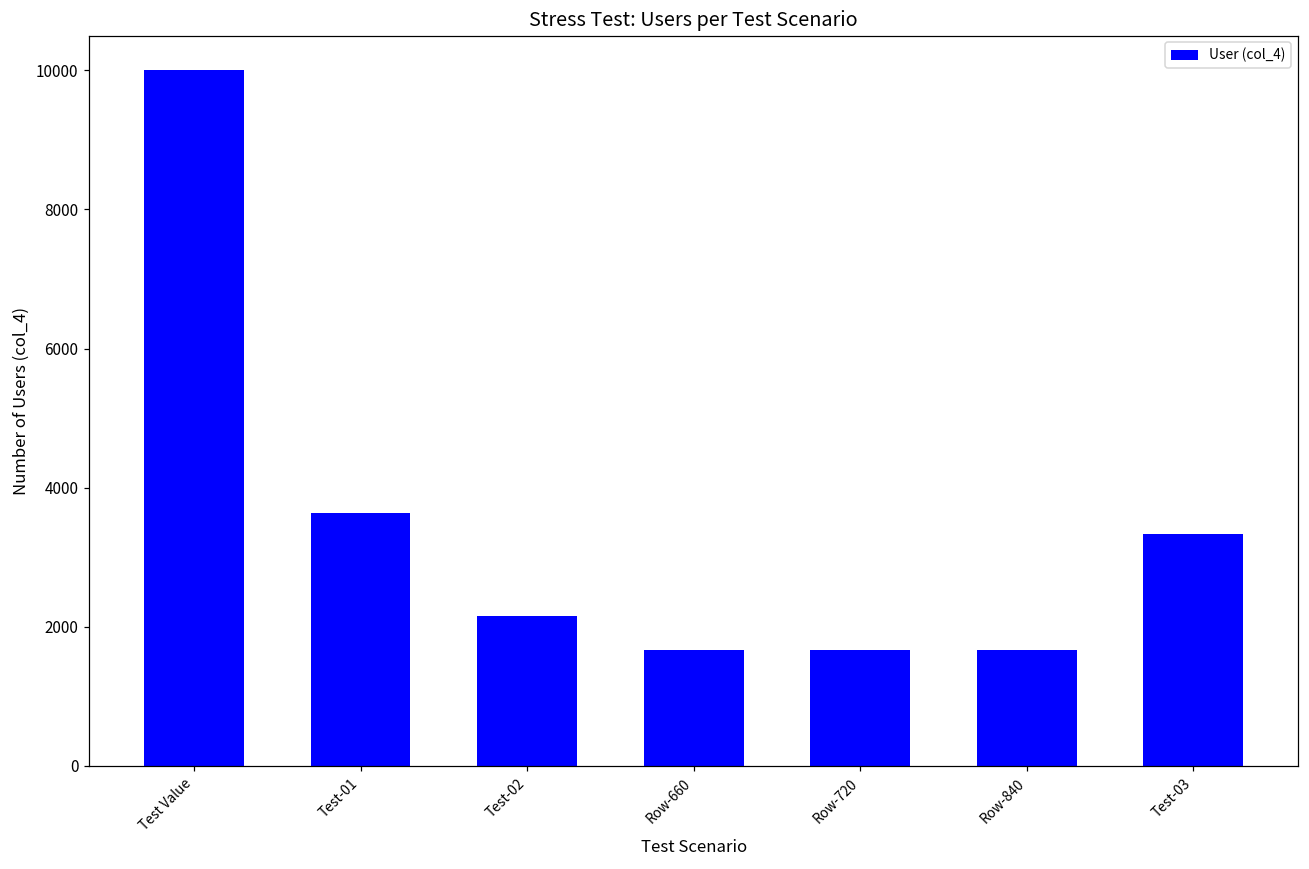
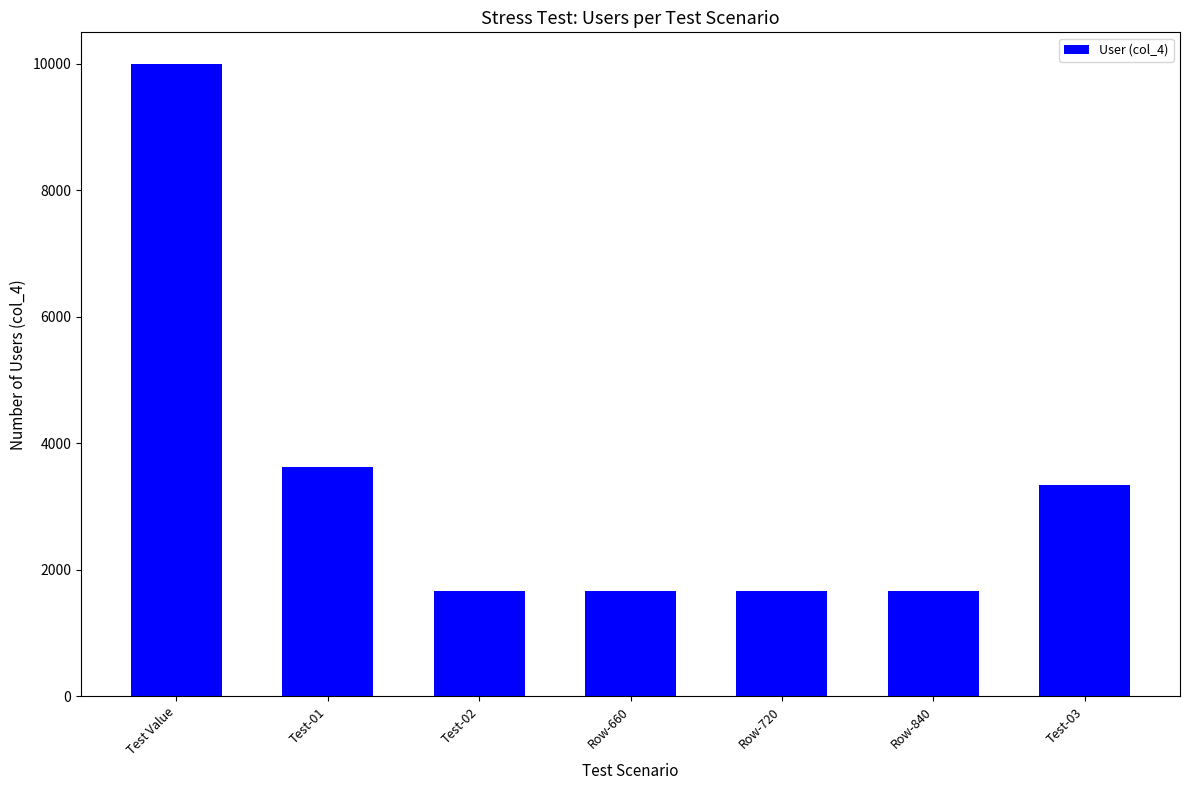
  {
    "Test Value": 10000,
    "Test-01": 3600,
-   "Test-02": 2200,
+   "Test-02": 1700,
    "Row-660": 1700,
    "Row-720": 1700,
    "Row-840": 1700,
    "Test-03": 3300
  }
